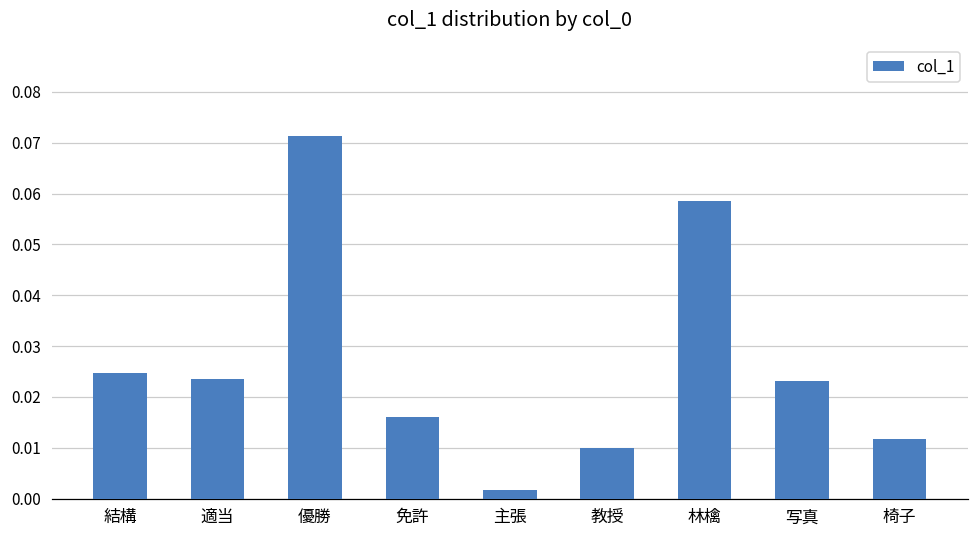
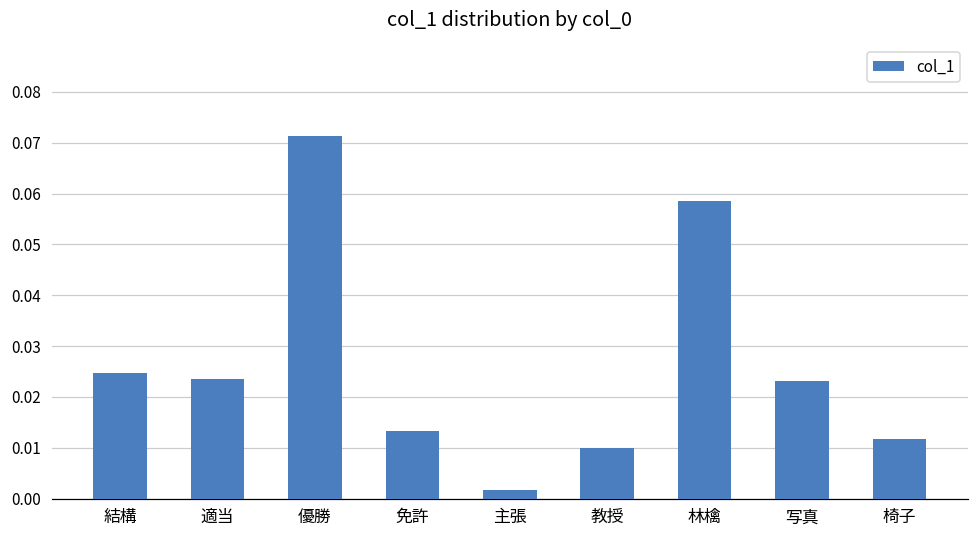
  {
    "結構": 0.025,
    "適当": 0.024,
    "優勝": 0.071,
-   "免許": 0.016,
+   "免許": 0.013,
    "主張": 0.002,
    "教授": 0.010,
    "林檎": 0.058,
    "写真": 0.023,
    "椅子": 0.012
  }
